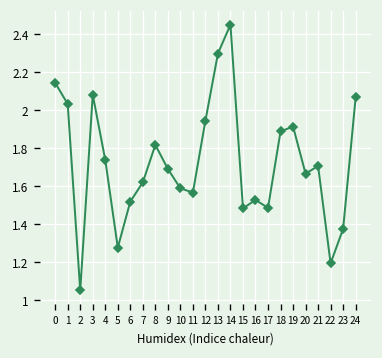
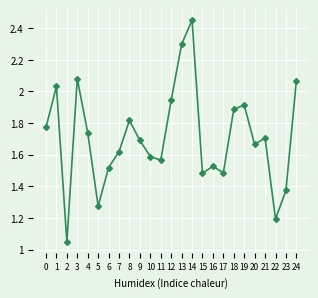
  {
-   "0": 2.14,
+   "0": 1.77,
    "1": 2.03,
    "2": 1.05,
    "3": 2.08,
    "4": 1.74,
    "5": 1.28,
    "6": 1.52,
    "7": 1.62,
    "8": 1.82,
    "9": 1.69,
    "10": 1.59,
    "11": 1.57,
    "12": 1.94,
    "13": 2.30,
    "14": 2.45,
    "15": 1.48,
    "16": 1.53,
    "17": 1.48,
    "18": 1.89,
    "19": 1.91,
    "20": 1.66,
    "21": 1.71,
    "22": 1.19,
    "23": 1.37,
    "24": 2.07
  }
